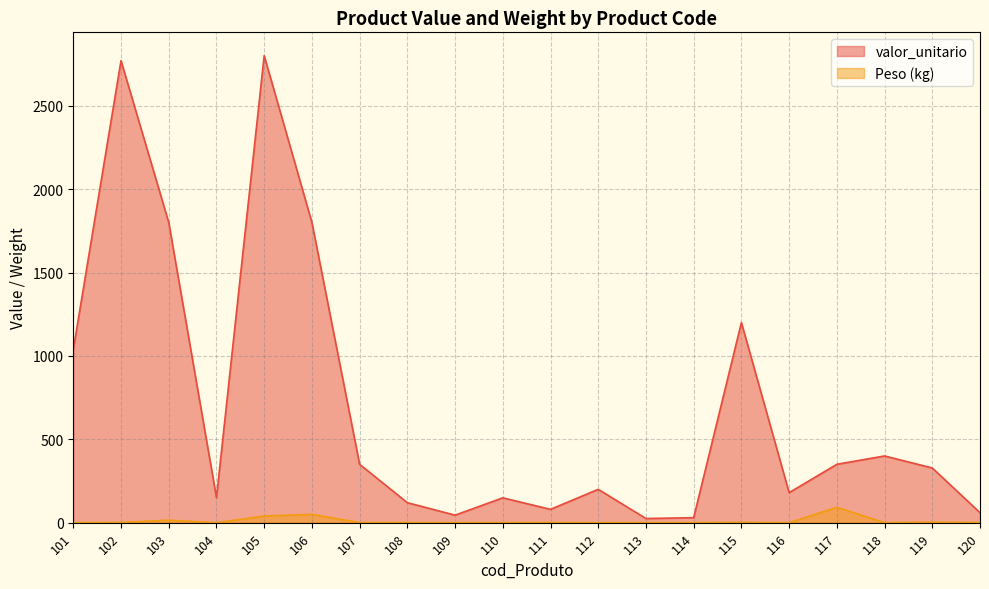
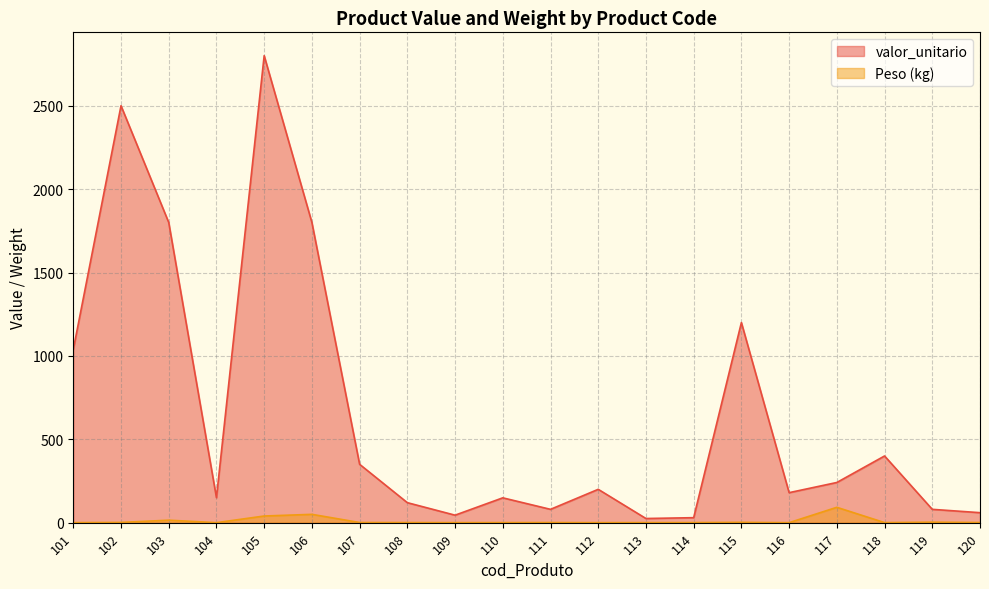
  {
    "valor_unitario": {
      "101": 1040,
-     "102": 2770,
+     "102": 2500,
      "103": 1800,
      "104": 150,
      "105": 2800,
      "106": 1800,
      "107": 350,
      "108": 120,
      "109": 50,
      "110": 150,
      "111": 80,
      "112": 200,
      "113": 30,
      "114": 30,
      "115": 1200,
      "116": 180,
-     "117": 350,
+     "117": 240,
      "118": 400,
-     "119": 330,
+     "119": 80,
      "120": 60
    },
    "Peso (kg)": {
      "101": 0,
      "102": 0,
      "103": 20,
      "104": 0,
      "105": 40,
      "106": 50,
      "107": 0,
      "108": 0,
      "109": 0,
      "110": 0,
      "111": 0,
      "112": 0,
      "113": 0,
      "114": 0,
      "115": 0,
      "116": 0,
      "117": 90,
      "118": 0,
      "119": 0,
      "120": 0
    }
  }
